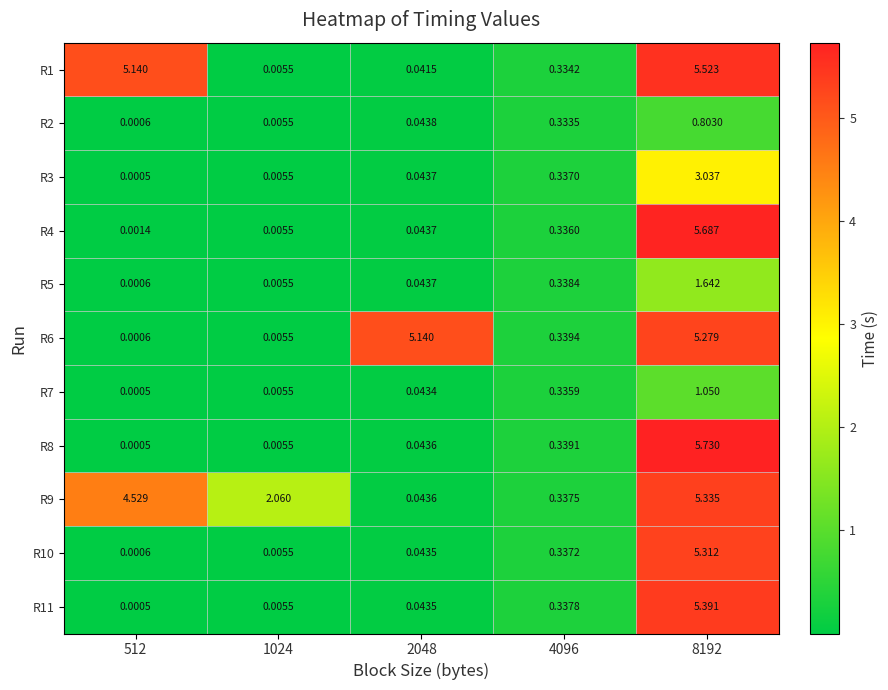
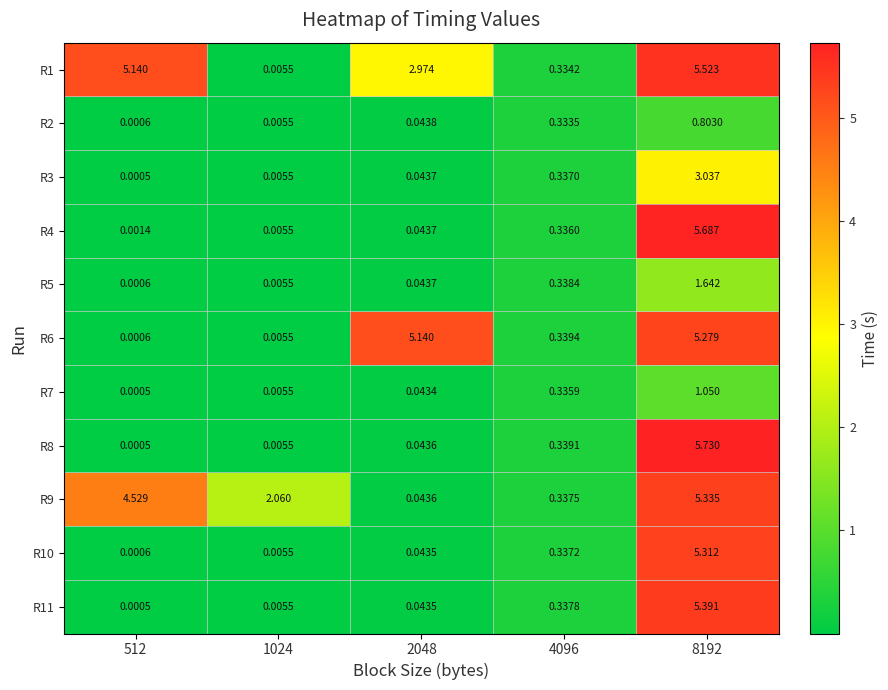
  {
    "R1": {
      "512": 5.140,
      "1024": 0.0055,
-     "2048": 0.0415,
+     "2048": 2.974,
      "4096": 0.3342,
      "8192": 5.523
    },
    "R2": {
      "512": 0.0006,
      "1024": 0.0055,
      "2048": 0.0438,
      "4096": 0.3335,
      "8192": 0.8030
    },
    "R3": {
      "512": 0.0005,
      "1024": 0.0055,
      "2048": 0.0437,
      "4096": 0.3370,
      "8192": 3.037
    },
    "R4": {
      "512": 0.0014,
      "1024": 0.0055,
      "2048": 0.0437,
      "4096": 0.3360,
      "8192": 5.687
    },
    "R5": {
      "512": 0.0006,
      "1024": 0.0055,
      "2048": 0.0437,
      "4096": 0.3384,
      "8192": 1.642
    },
    "R6": {
      "512": 0.0006,
      "1024": 0.0055,
      "2048": 5.140,
      "4096": 0.3394,
      "8192": 5.279
    },
    "R7": {
      "512": 0.0005,
      "1024": 0.0055,
      "2048": 0.0434,
      "4096": 0.3359,
      "8192": 1.050
    },
    "R8": {
      "512": 0.0005,
      "1024": 0.0055,
      "2048": 0.0436,
      "4096": 0.3391,
      "8192": 5.730
    },
    "R9": {
      "512": 4.529,
      "1024": 2.060,
      "2048": 0.0436,
      "4096": 0.3375,
      "8192": 5.335
    },
    "R10": {
      "512": 0.0006,
      "1024": 0.0055,
      "2048": 0.0435,
      "4096": 0.3372,
      "8192": 5.312
    },
    "R11": {
      "512": 0.0005,
      "1024": 0.0055,
      "2048": 0.0435,
      "4096": 0.3378,
      "8192": 5.391
    }
  }
